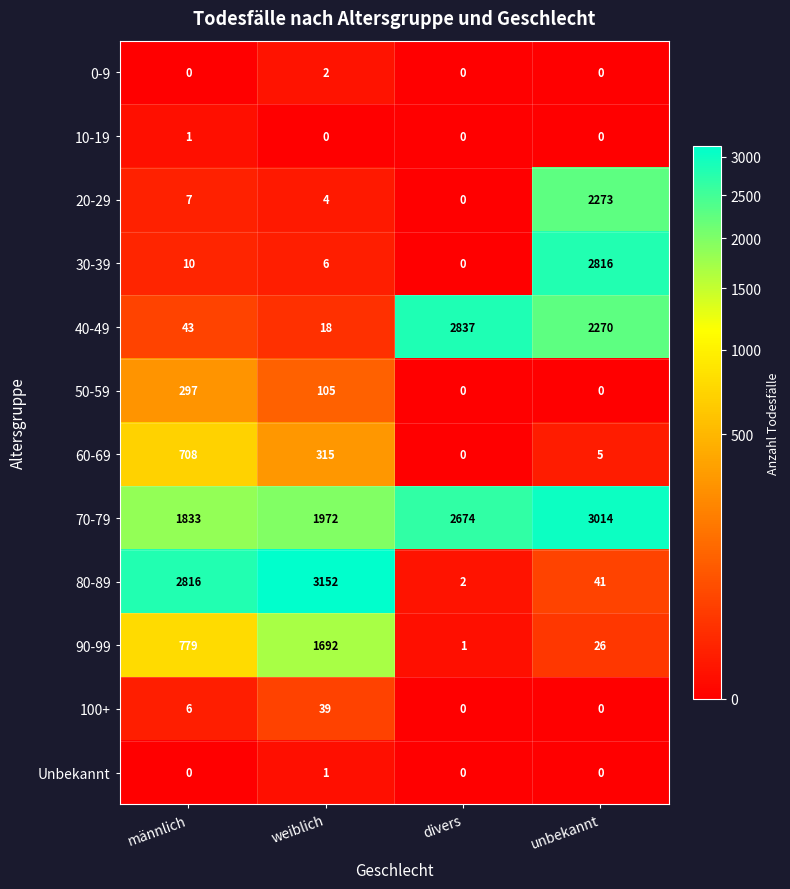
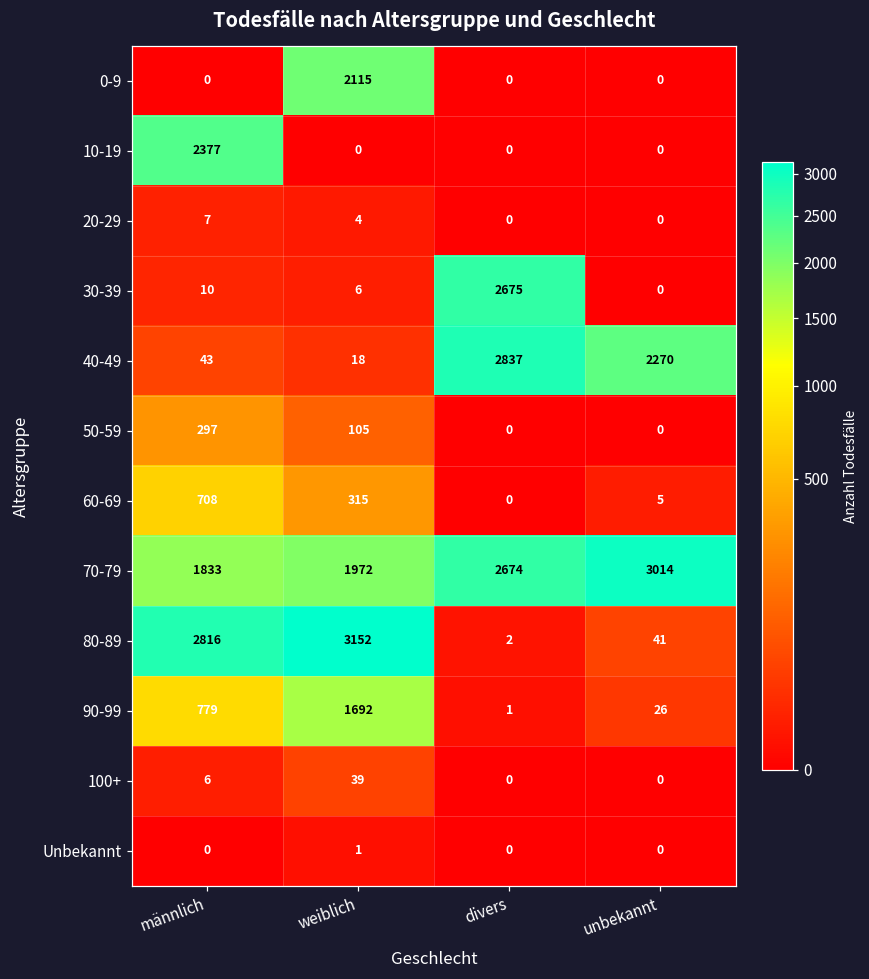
  {
    "0-9": {
      "männlich": 0,
-     "weiblich": 2,
+     "weiblich": 2115,
      "divers": 0,
      "unbekannt": 0
    },
    "10-19": {
-     "männlich": 1,
+     "männlich": 2377,
      "weiblich": 0,
      "divers": 0,
      "unbekannt": 0
    },
    "20-29": {
      "männlich": 7,
      "weiblich": 4,
      "divers": 0,
-     "unbekannt": 2273
+     "unbekannt": 0
    },
    "30-39": {
      "männlich": 10,
      "weiblich": 6,
-     "divers": 0,
-     "unbekannt": 2816
+     "divers": 2675,
+     "unbekannt": 0
    },
    "40-49": {
      "männlich": 43,
      "weiblich": 18,
      "divers": 2837,
      "unbekannt": 2270
    },
    "50-59": {
      "männlich": 297,
      "weiblich": 105,
      "divers": 0,
      "unbekannt": 0
    },
    "60-69": {
      "männlich": 708,
      "weiblich": 315,
      "divers": 0,
      "unbekannt": 5
    },
    "70-79": {
      "männlich": 1833,
      "weiblich": 1972,
      "divers": 2674,
      "unbekannt": 3014
    },
    "80-89": {
      "männlich": 2816,
      "weiblich": 3152,
      "divers": 2,
      "unbekannt": 41
    },
    "90-99": {
      "männlich": 779,
      "weiblich": 1692,
      "divers": 1,
      "unbekannt": 26
    },
    "100+": {
      "männlich": 6,
      "weiblich": 39,
      "divers": 0,
      "unbekannt": 0
    },
    "Unbekannt": {
      "männlich": 0,
      "weiblich": 1,
      "divers": 0,
      "unbekannt": 0
    }
  }
